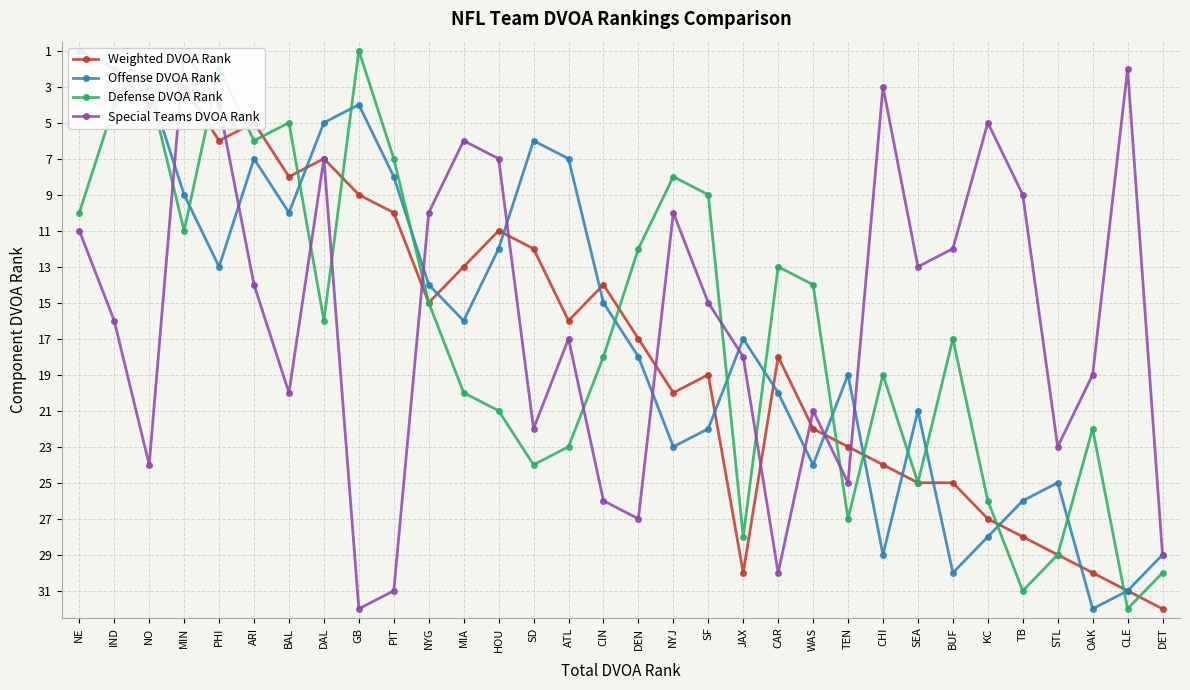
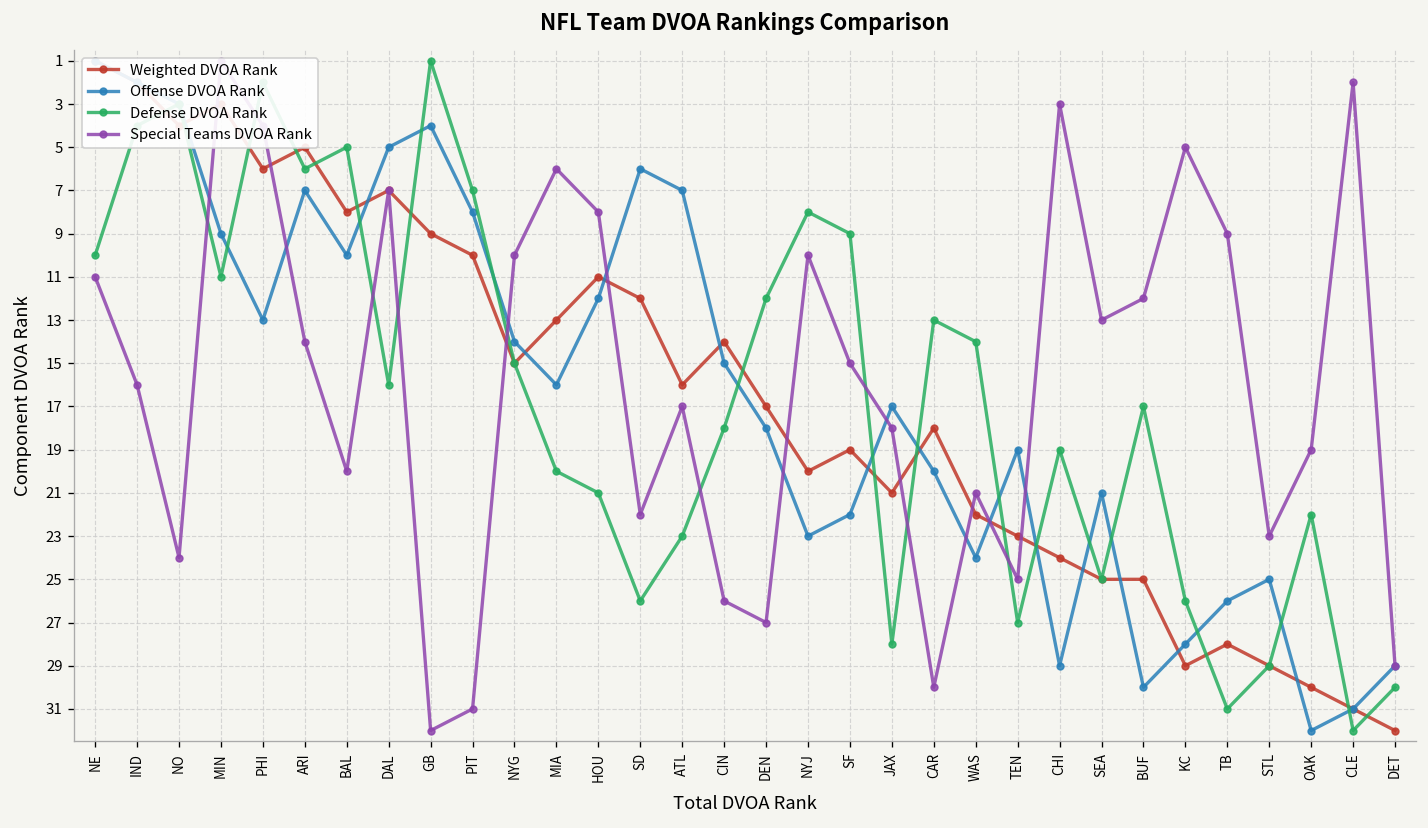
  {
    "Weighted DVOA Rank": {
      "PHI": 6,
      "BAL": 8,
      "GB": 9,
      "PIT": 10,
      "MIA": 13,
      "HOU": 11,
      "SD": 12,
      "ATL": 16,
      "CIN": 14,
      "DEN": 17,
      "NYJ": 20,
      "SF": 19,
-     "JAX": 30,
+     "JAX": 21,
      "CAR": 18,
      "WAS": 22,
      "TEN": 23,
      "CHI": 24,
      "BUF": 25,
-     "KC": 27,
+     "KC": 29,
      "TB": 28,
      "OAK": 30,
      "DET": 32
    },
    "Offense DVOA Rank": {
      "MIN": 9,
      "PHI": 13,
      "ARI": 7,
      "BAL": 10,
      "DAL": 5,
      "GB": 4,
      "PIT": 8,
      "NYG": 14,
      "MIA": 16,
      "HOU": 12,
      "SD": 6,
      "ATL": 7,
      "CIN": 15,
      "DEN": 18,
      "NYJ": 23,
      "SF": 22,
      "JAX": 17,
      "CAR": 20,
      "WAS": 24,
      "TEN": 19,
      "CHI": 29,
      "SEA": 21,
      "BUF": 30,
      "KC": 28,
      "TB": 26,
      "STL": 25,
      "OAK": 32
    },
    "Defense DVOA Rank": {
      "NE": 10,
      "MIN": 11,
      "ARI": 6,
      "BAL": 5,
      "DAL": 16,
      "GB": 1,
      "PIT": 7,
      "MIA": 20,
      "HOU": 21,
-     "SD": 24,
+     "SD": 26,
      "ATL": 23,
      "CIN": 18,
      "DEN": 12,
      "NYJ": 8,
      "SF": 9,
      "JAX": 28,
      "CAR": 13,
      "WAS": 14,
      "TEN": 27,
      "CHI": 19,
      "BUF": 17,
      "KC": 26,
      "TB": 31,
      "OAK": 22,
      "CLE": 32,
      "DET": 30
    },
    "Special Teams DVOA Rank": {
      "NE": 11,
      "IND": 16,
      "NO": 24,
      "ARI": 14,
      "BAL": 20,
      "GB": 32,
      "PIT": 31,
      "NYG": 10,
      "MIA": 6,
-     "HOU": 7,
+     "HOU": 8,
      "SD": 22,
      "ATL": 17,
      "CIN": 26,
      "DEN": 27,
      "NYJ": 10,
      "SF": 15,
      "JAX": 18,
      "CAR": 30,
      "WAS": 21,
      "TEN": 25,
      "CHI": 3,
      "SEA": 13,
      "BUF": 12,
      "KC": 5,
      "TB": 9,
      "STL": 23,
      "OAK": 19,
      "CLE": 2
    }
  }
